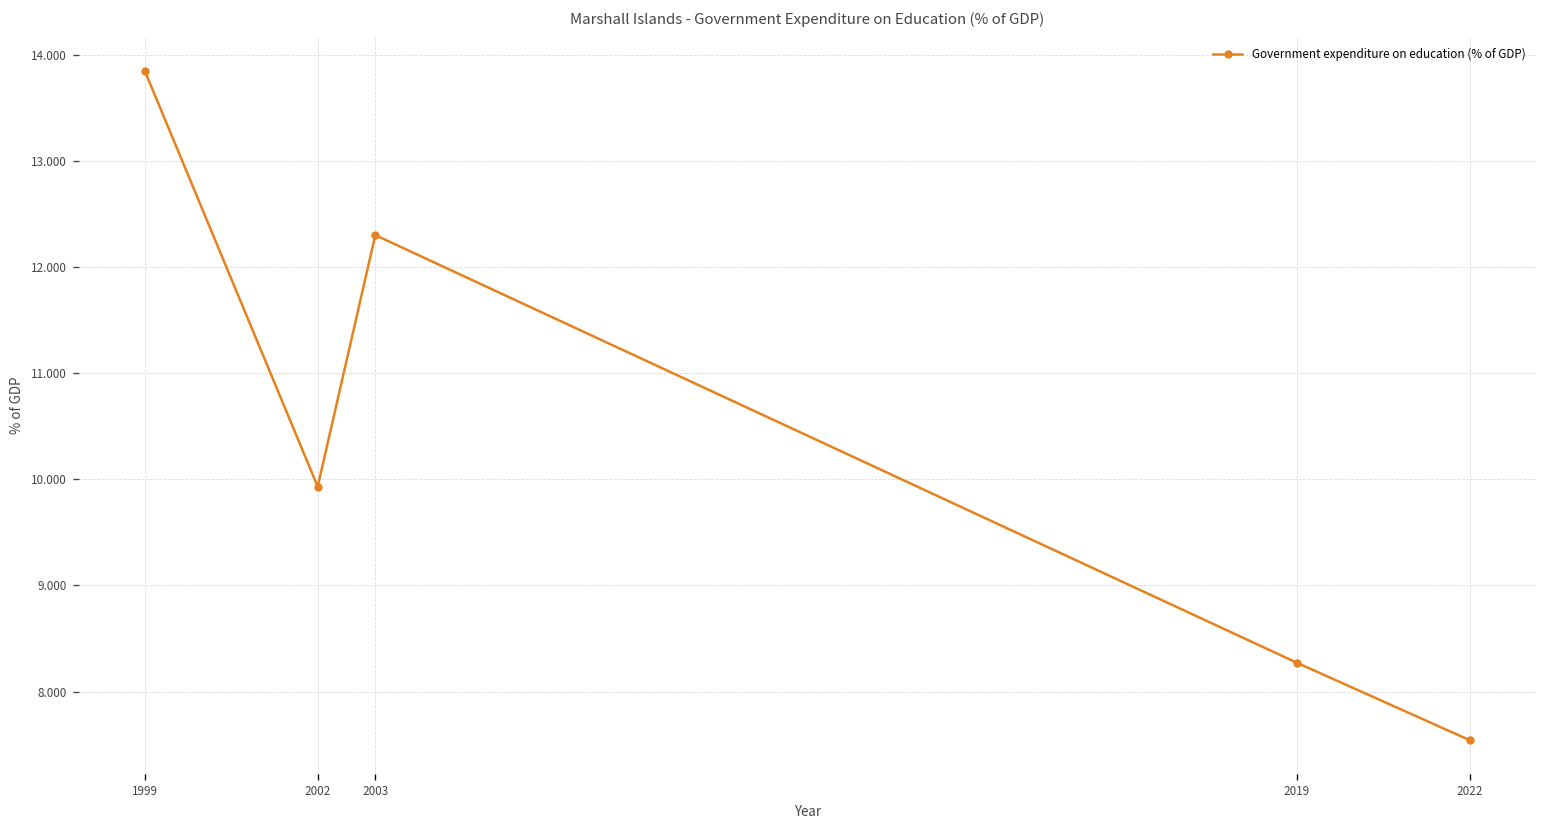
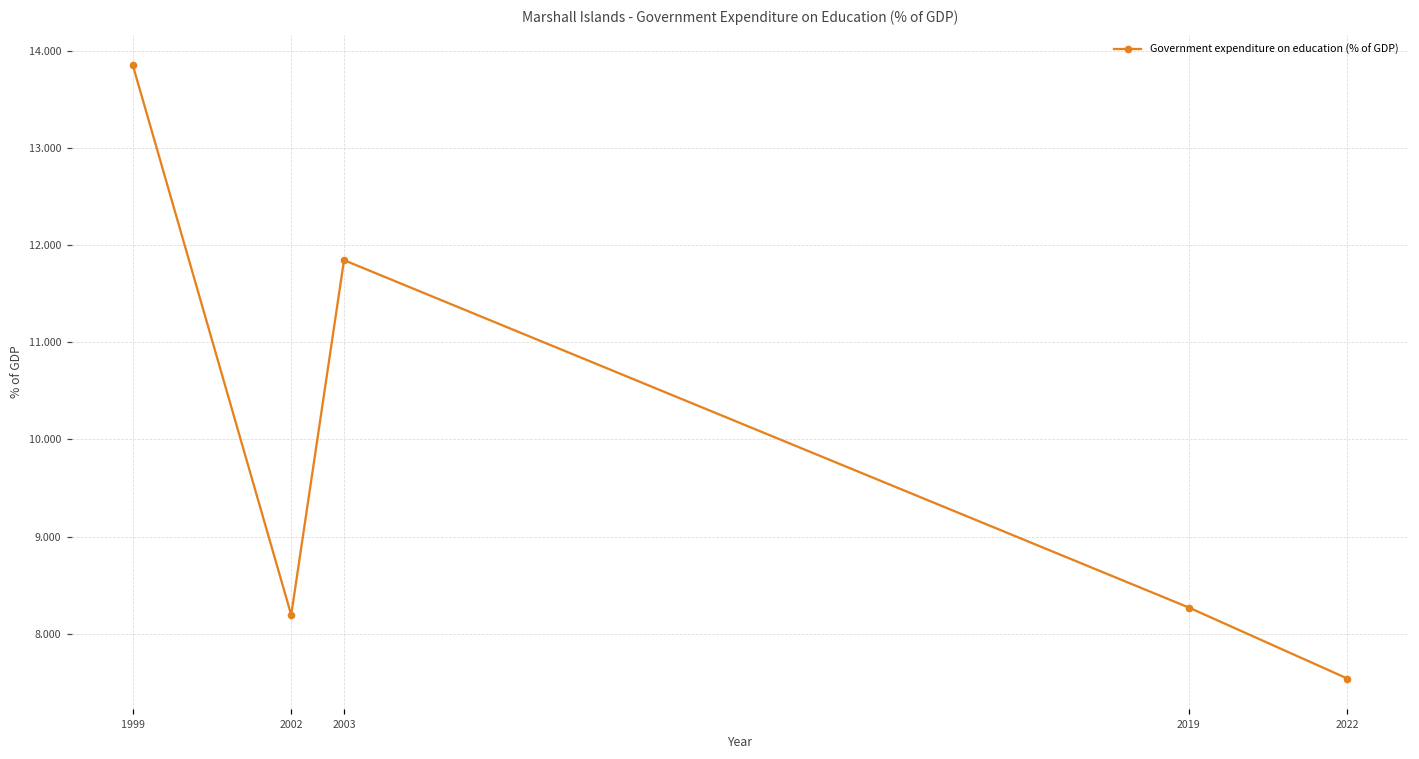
  {
    "1999": 13.8,
-   "2002": 9.9,
-   "2003": 12.3,
+   "2002": 8.2,
+   "2003": 11.8,
    "2019": 8.3,
    "2022": 7.5
  }
